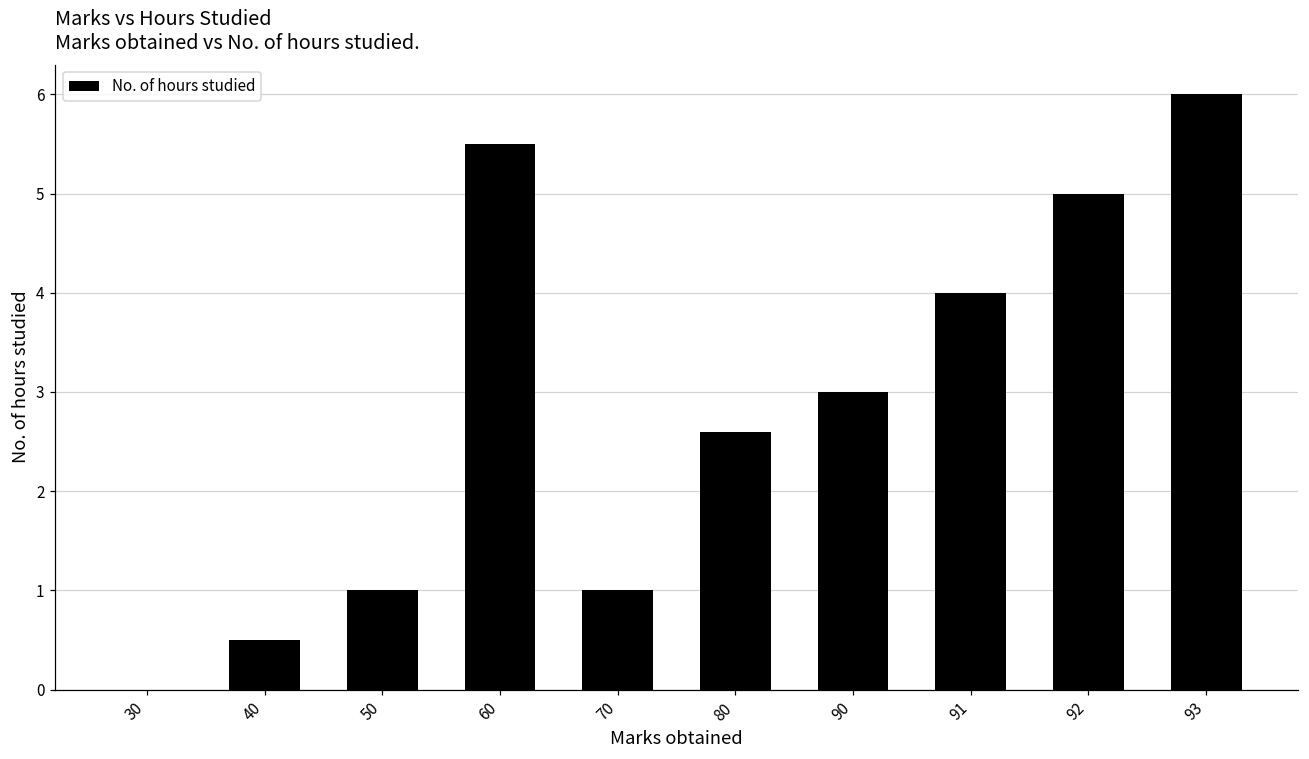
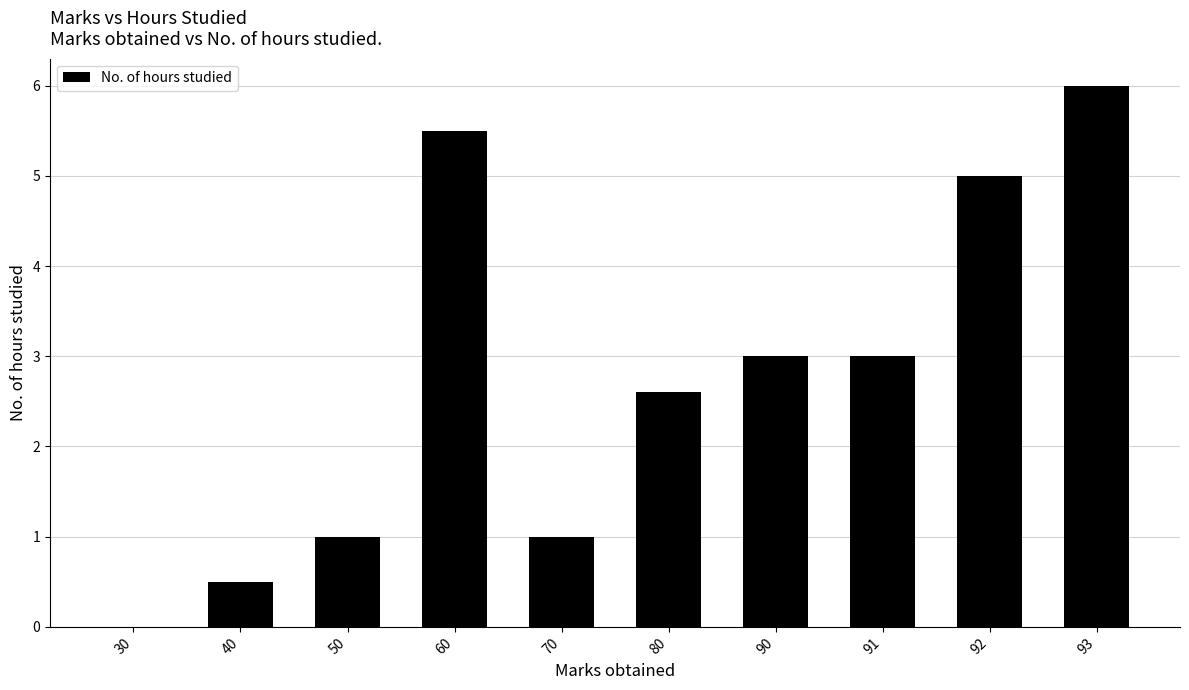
  {
    "30": 0,
    "40": 0.5,
    "50": 1,
    "60": 5.5,
    "70": 1,
    "80": 2.6,
    "90": 3,
-   "91": 4,
+   "91": 3,
    "92": 5,
    "93": 6
  }
